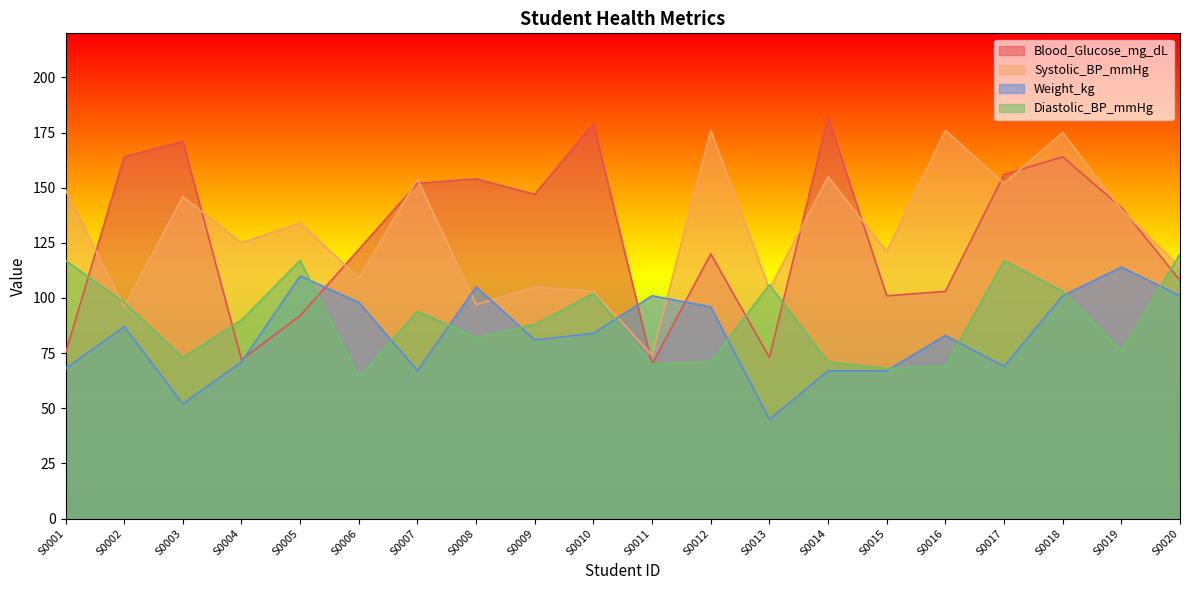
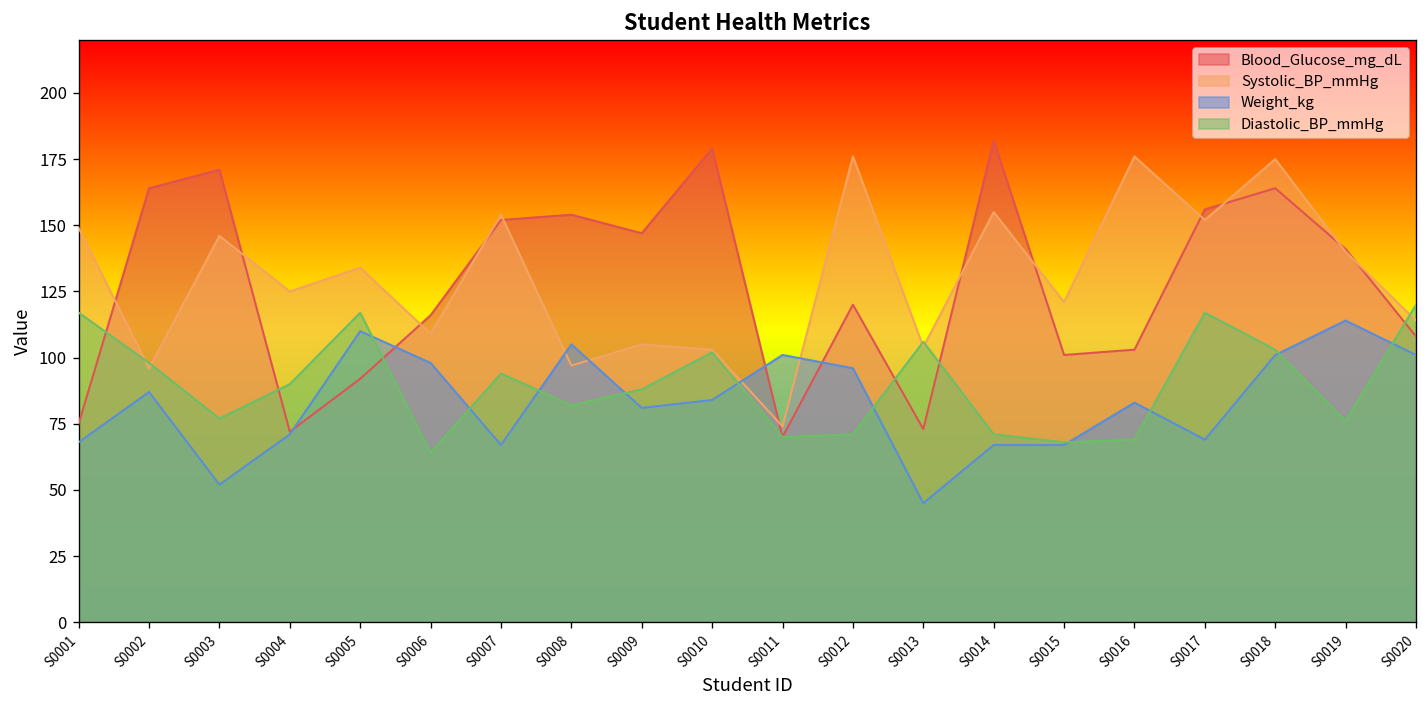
  {
    "Blood_Glucose_mg_dL": {
      "S0001": 75,
      "S0002": 164,
      "S0003": 171,
      "S0005": 92,
-     "S0006": 122,
+     "S0006": 116,
      "S0007": 152,
      "S0008": 154,
      "S0009": 147,
      "S0010": 179,
      "S0012": 120,
      "S0013": 73,
      "S0014": 182,
      "S0015": 101,
      "S0016": 103,
      "S0017": 156,
      "S0018": 164,
      "S0020": 108
    },
    "Systolic_BP_mmHg": {
      "S0001": 149,
      "S0002": 96,
      "S0003": 146,
      "S0004": 125,
      "S0005": 134,
      "S0006": 109,
      "S0007": 154,
      "S0008": 97,
      "S0009": 105,
      "S0011": 74,
      "S0012": 176,
      "S0013": 104,
      "S0014": 155,
      "S0015": 121,
      "S0016": 176,
      "S0017": 152,
      "S0018": 175,
      "S0020": 114
    },
    "Weight_kg": {
      "S0001": 68,
      "S0002": 87,
      "S0003": 52,
      "S0005": 110,
      "S0006": 98,
      "S0007": 67,
      "S0008": 105,
      "S0009": 81,
      "S0010": 84,
      "S0011": 101,
      "S0012": 96,
      "S0013": 45,
      "S0014": 67,
      "S0016": 83,
      "S0017": 69,
      "S0018": 101,
      "S0019": 114,
      "S0020": 101
    },
    "Diastolic_BP_mmHg": {
      "S0001": 117,
      "S0002": 98,
-     "S0003": 73,
+     "S0003": 77,
      "S0004": 90,
      "S0005": 117,
      "S0006": 64,
      "S0007": 94,
      "S0008": 82,
      "S0009": 88,
      "S0012": 71,
      "S0013": 106,
      "S0014": 71,
      "S0016": 69,
      "S0017": 117,
      "S0018": 103,
      "S0019": 76,
      "S0020": 120
    }
  }
